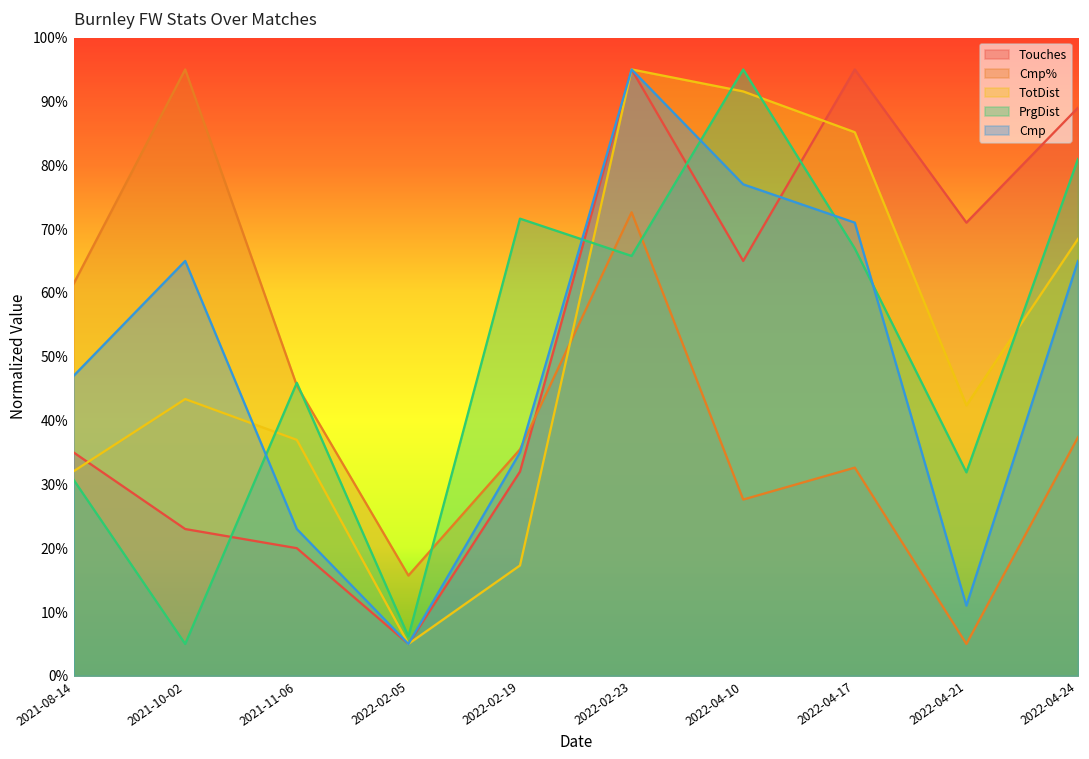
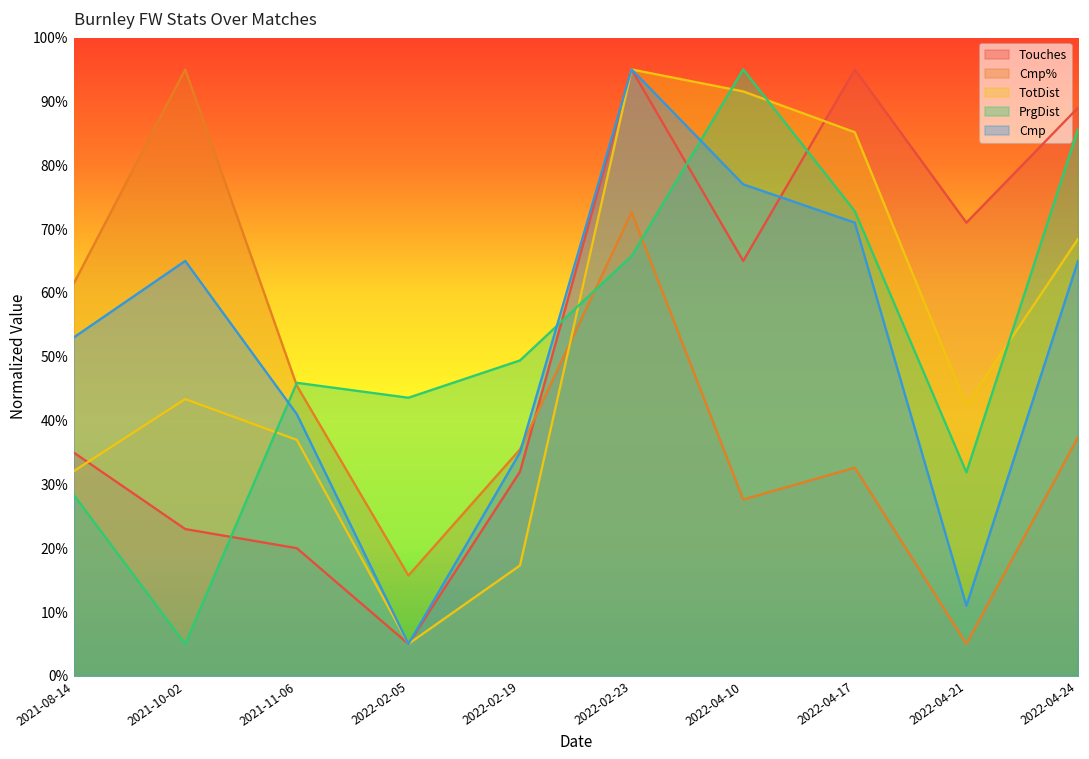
  {
    "PrgDist": {
-     "2021-08-14": "31%",
+     "2021-08-14": "28%",
      "2021-10-02": "5%",
-     "2022-02-05": "6%",
-     "2022-02-19": "72%",
+     "2022-02-05": "44%",
+     "2022-02-19": "49%",
      "2022-02-23": "66%",
      "2022-04-10": "95%",
-     "2022-04-17": "67%",
+     "2022-04-17": "73%",
      "2022-04-21": "32%",
-     "2022-04-24": "81%"
+     "2022-04-24": "86%"
    },
    "Cmp": {
-     "2021-08-14": "47%",
+     "2021-08-14": "53%",
      "2021-10-02": "65%",
-     "2021-11-06": "23%",
+     "2021-11-06": "41%",
      "2022-02-19": "35%",
      "2022-04-10": "77%",
      "2022-04-17": "71%",
      "2022-04-21": "11%",
      "2022-04-24": "65%"
    }
  }
